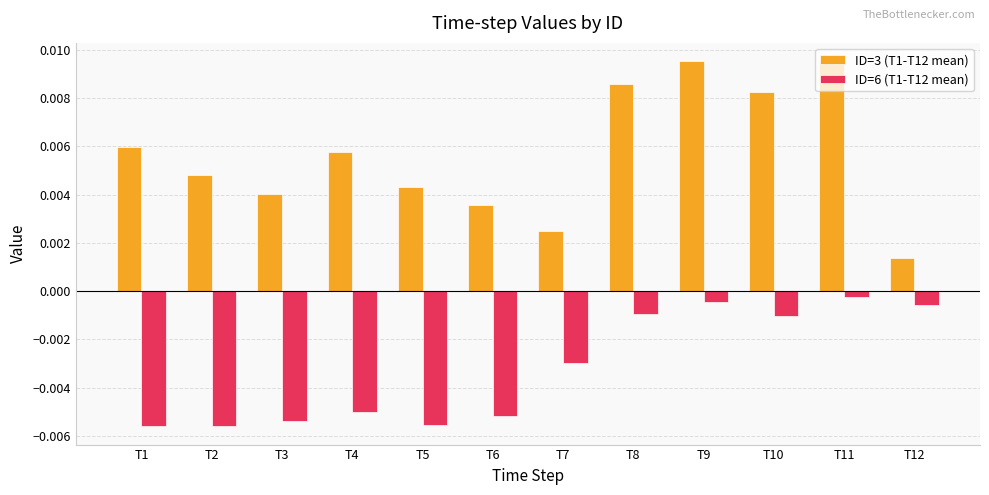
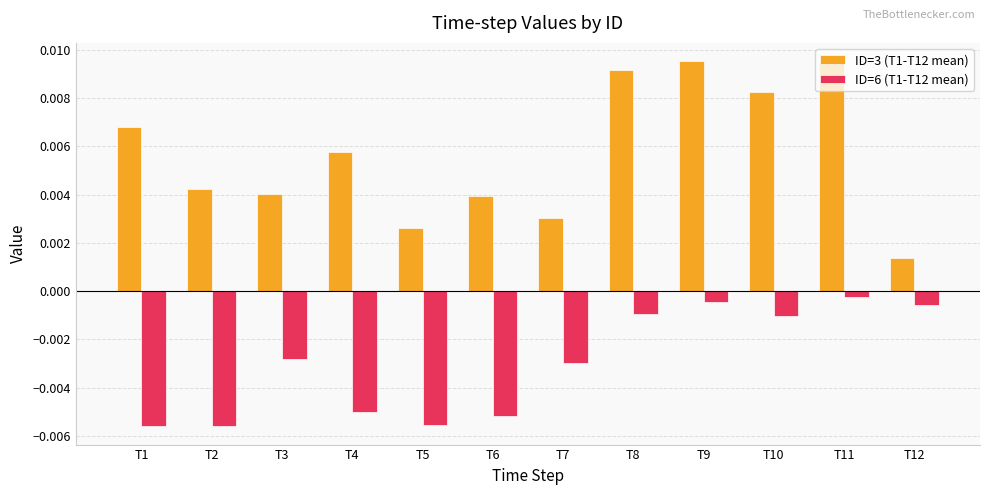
  {
    "ID=3 (T1-T12 mean)": {
-     "T1": 0.0060,
-     "T2": 0.0048,
+     "T1": 0.0068,
+     "T2": 0.0042,
      "T3": 0.0040,
      "T4": 0.0058,
-     "T5": 0.0043,
-     "T6": 0.0036,
-     "T7": 0.0025,
-     "T8": 0.0086,
+     "T5": 0.0026,
+     "T6": 0.0039,
+     "T7": 0.0030,
+     "T8": 0.0091,
      "T9": 0.0095,
      "T10": 0.0082,
      "T12": 0.0014
    },
    "ID=6 (T1-T12 mean)": {
      "T1": -0.0056,
      "T2": -0.0056,
-     "T3": -0.0054,
+     "T3": -0.0028,
      "T4": -0.0050,
      "T5": -0.0056,
      "T6": -0.0052,
      "T7": -0.0030,
      "T8": -0.0009,
      "T9": -0.0005,
      "T10": -0.0010,
      "T11": -0.0003,
      "T12": -0.0006
    }
  }
